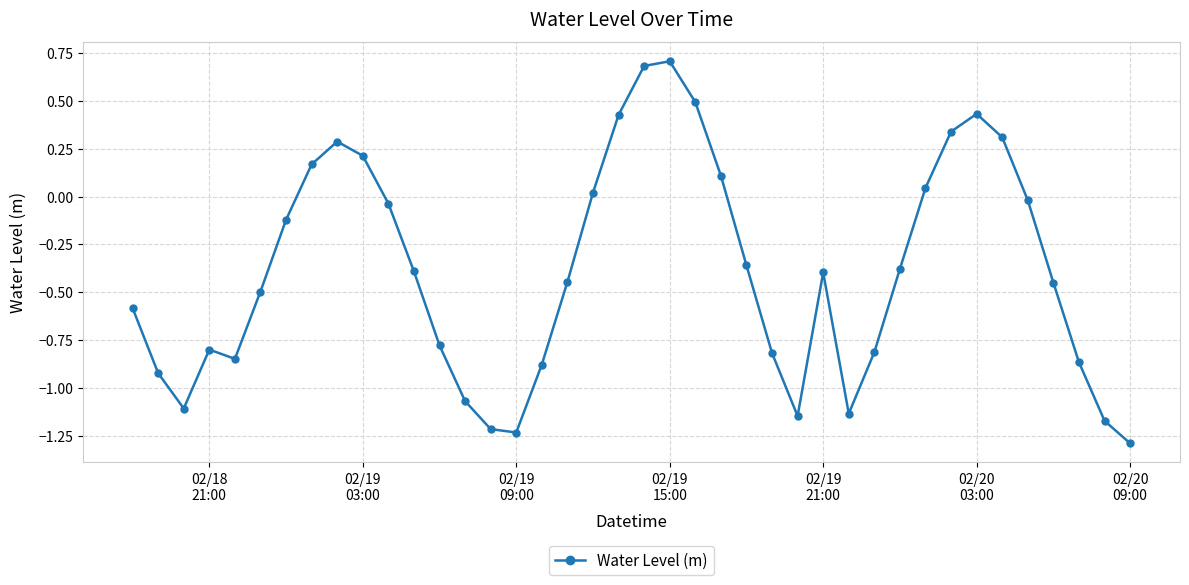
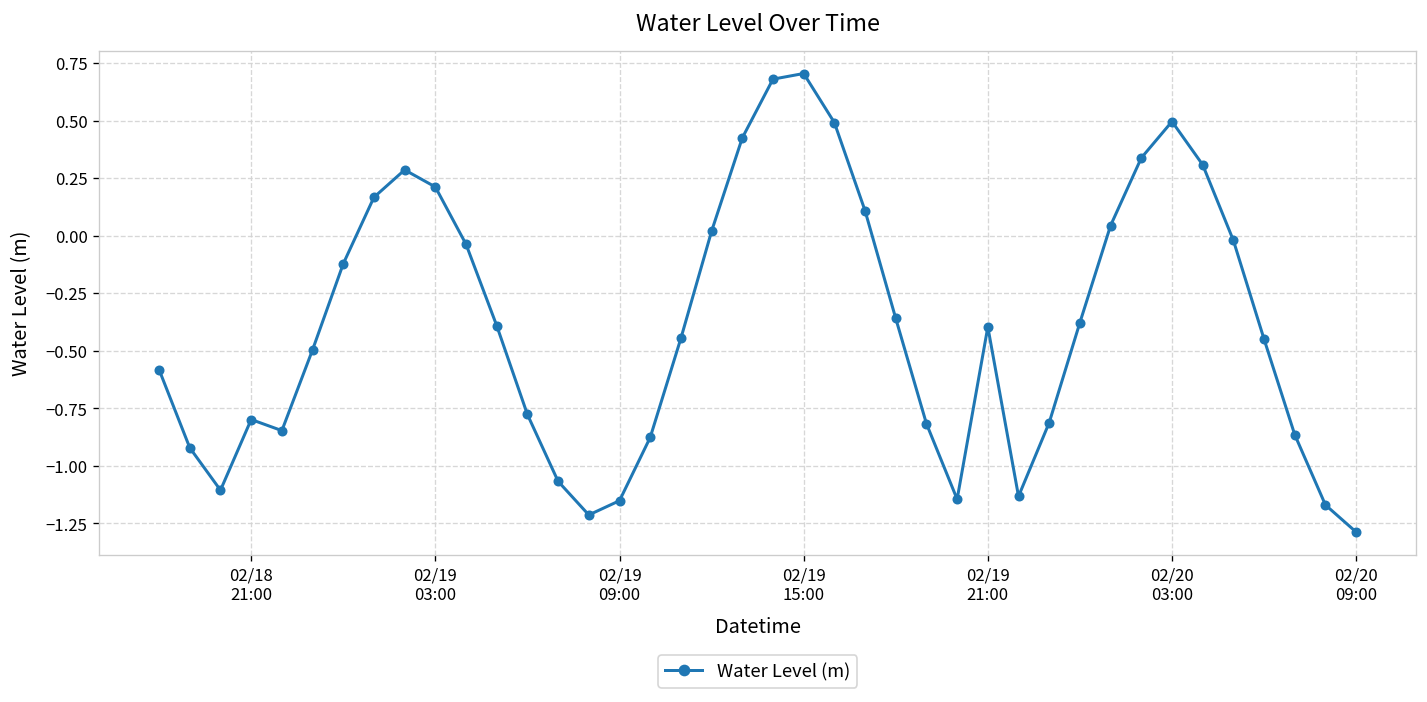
  {
    "02/18 21:00": -0.80,
    "02/19 03:00": 0.21,
-   "02/19 09:00": -1.23,
+   "02/19 09:00": -1.15,
    "02/19 15:00": 0.71,
    "02/19 21:00": -0.40,
-   "02/20 03:00": 0.43,
+   "02/20 03:00": 0.50,
    "02/20 09:00": -1.29
  }
